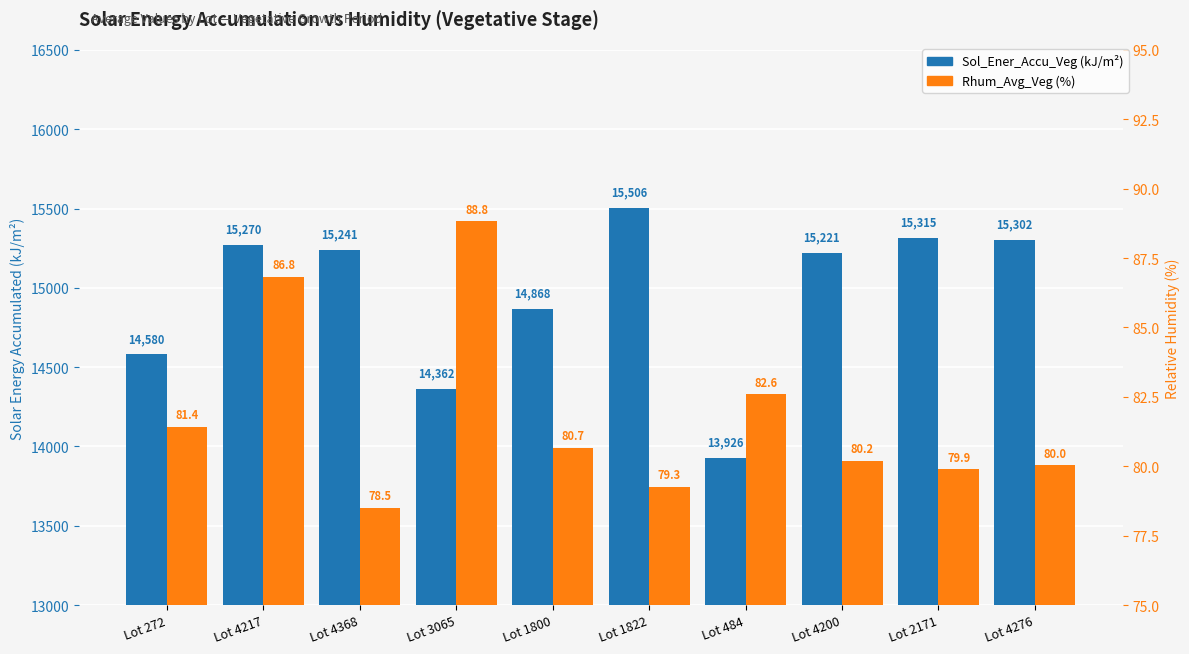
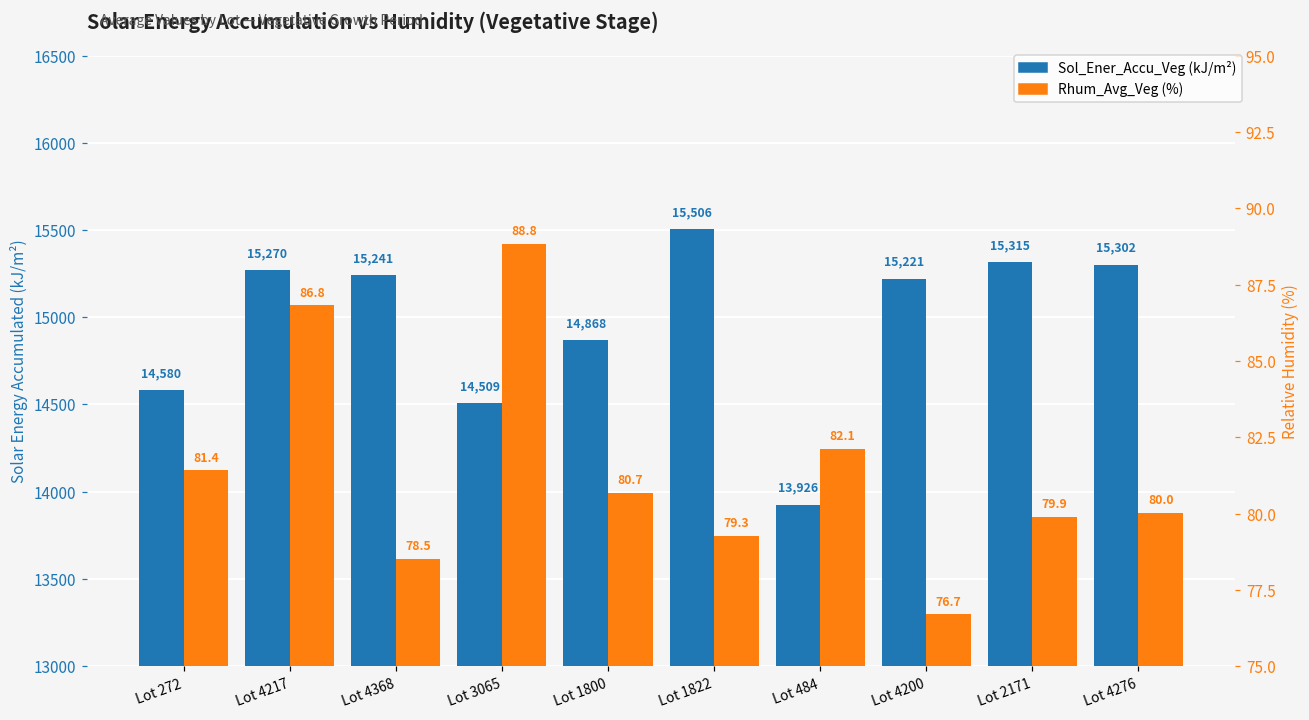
  {
    "Sol_Ener_Accu_Veg (kJ/m²)": {
      "Lot 272": "14,580",
      "Lot 4217": "15,270",
      "Lot 4368": "15,241",
-     "Lot 3065": "14,362",
+     "Lot 3065": "14,509",
      "Lot 1800": "14,868",
      "Lot 1822": "15,506",
      "Lot 484": "13,926",
      "Lot 4200": "15,221",
      "Lot 2171": "15,315",
      "Lot 4276": "15,302"
    },
    "Rhum_Avg_Veg (%)": {
      "Lot 272": "81.4",
      "Lot 4217": "86.8",
      "Lot 4368": "78.5",
      "Lot 3065": "88.8",
      "Lot 1800": "80.7",
      "Lot 1822": "79.3",
-     "Lot 484": "82.6",
-     "Lot 4200": "80.2",
+     "Lot 484": "82.1",
+     "Lot 4200": "76.7",
      "Lot 2171": "79.9",
      "Lot 4276": "80.0"
    }
  }
